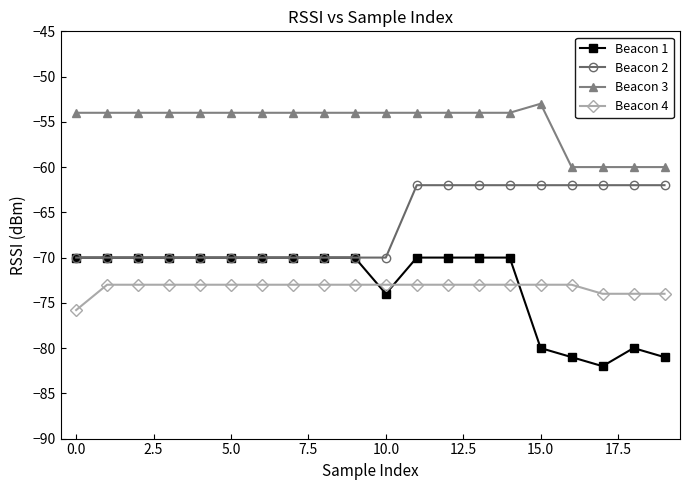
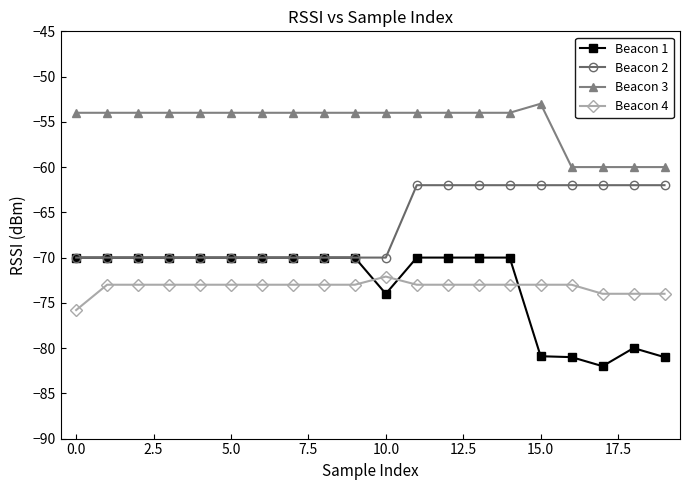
  {
    "Beacon 1": {
      "10.0": -74,
-     "15.0": -80
+     "15.0": -81
    },
    "Beacon 4": {
      "0.0": -76,
      "5.0": -73,
-     "10.0": -73,
+     "10.0": -72,
      "15.0": -73
    }
  }
